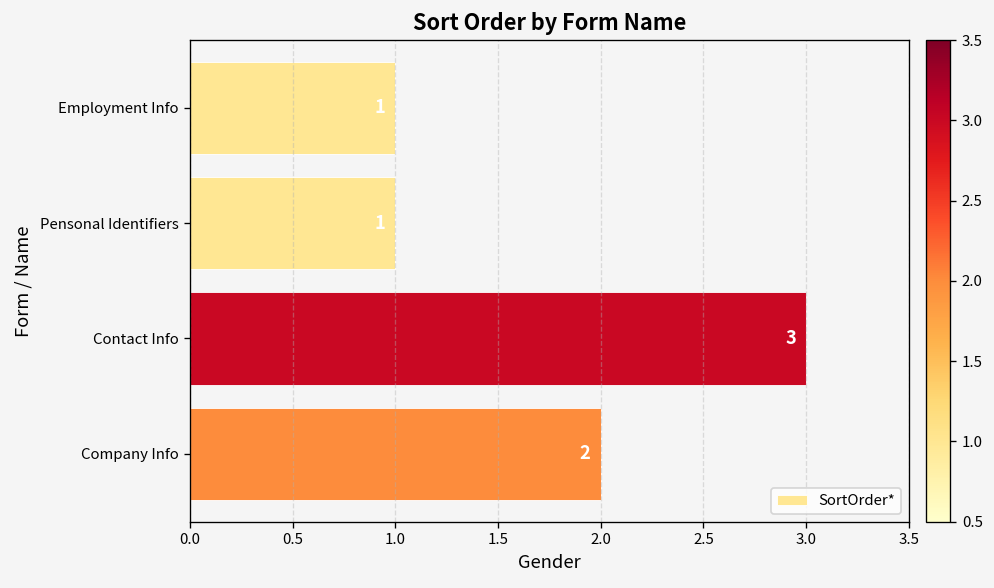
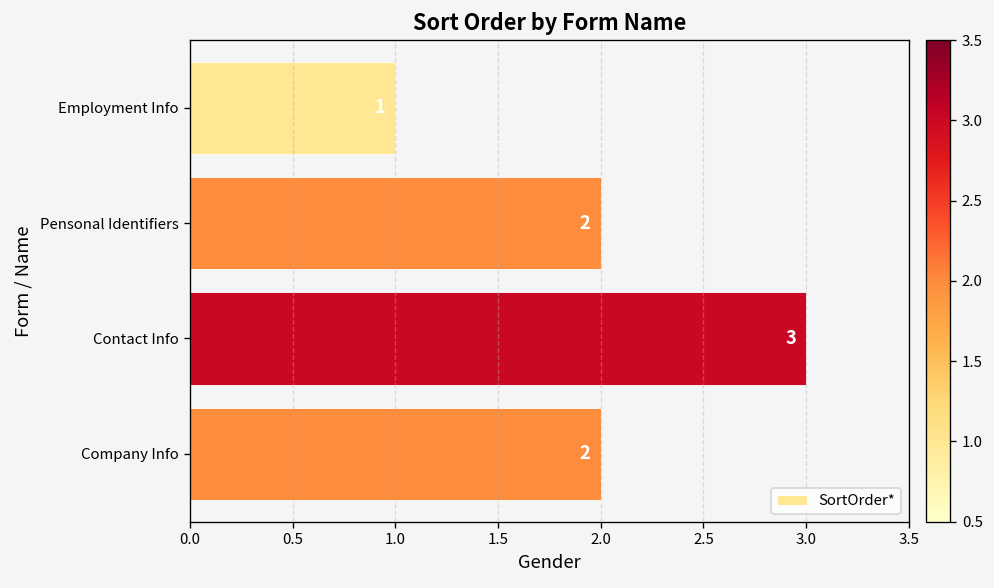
  {
    "Employment Info": 1,
-   "Pensonal Identifiers": 1,
+   "Pensonal Identifiers": 2,
    "Contact Info": 3,
    "Company Info": 2
  }
